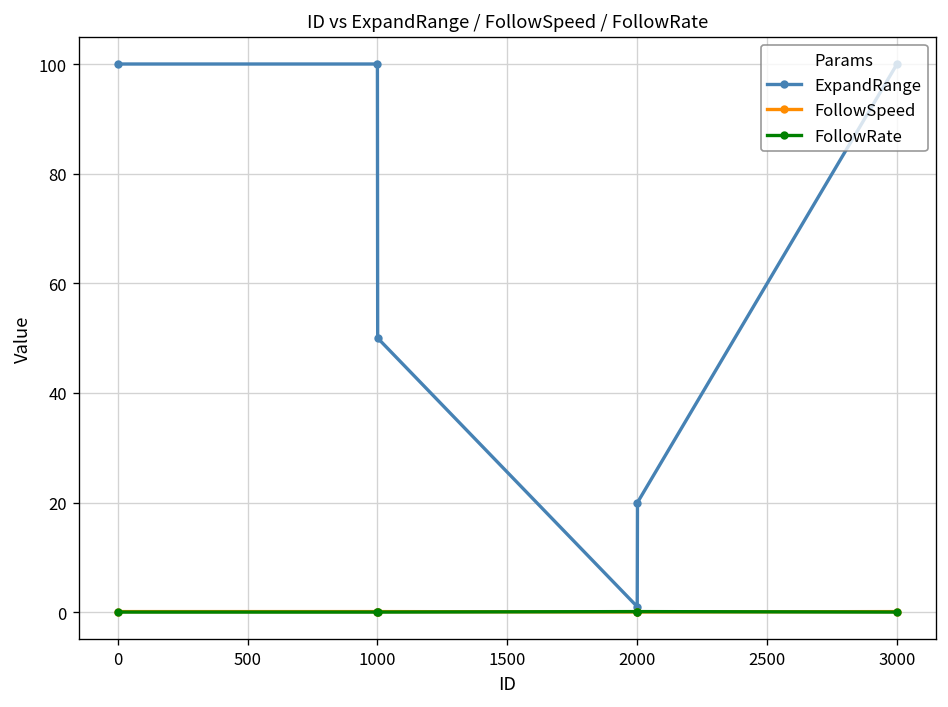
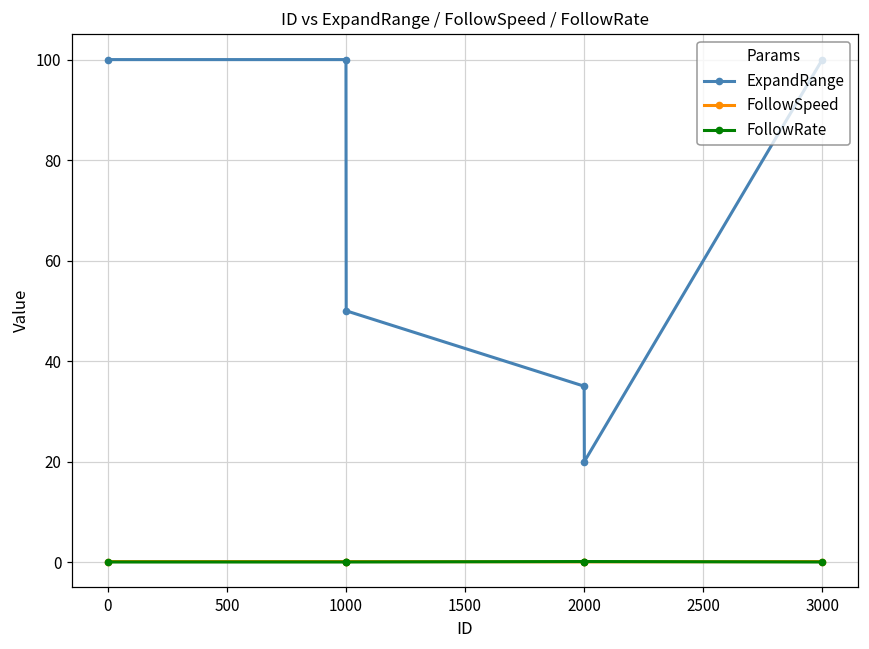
  {
    "ExpandRange": {
      "0": 100,
      "1000": 100,
-     "2000": 1
+     "2000": 35
    }
  }
